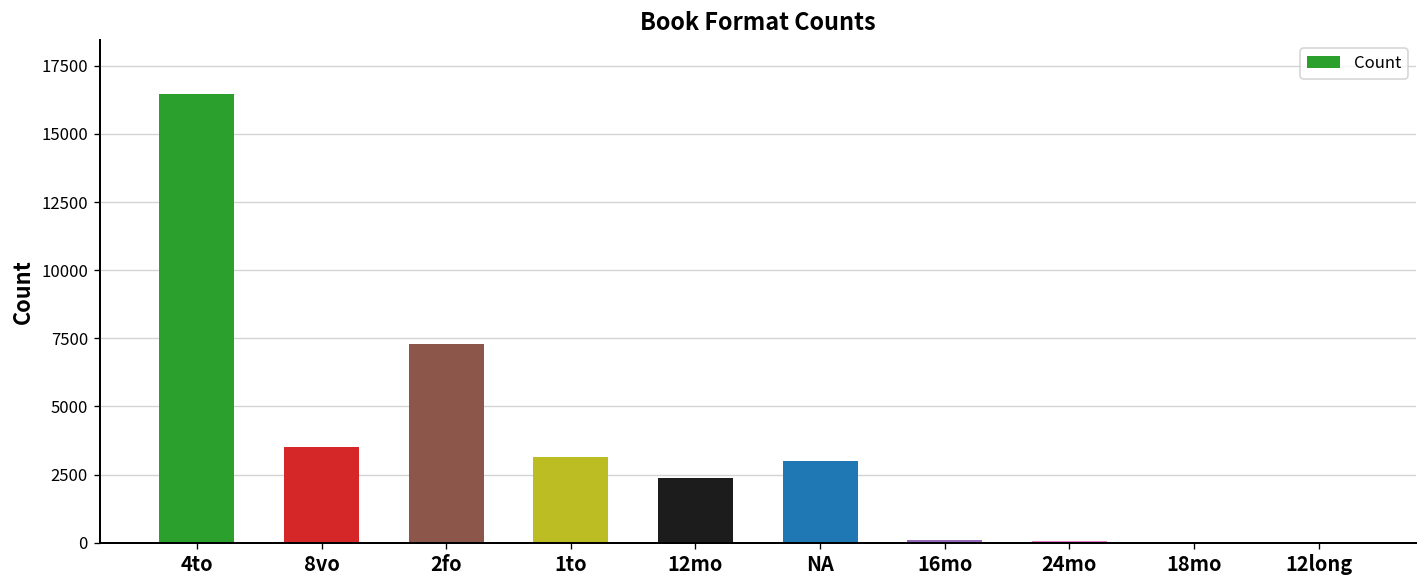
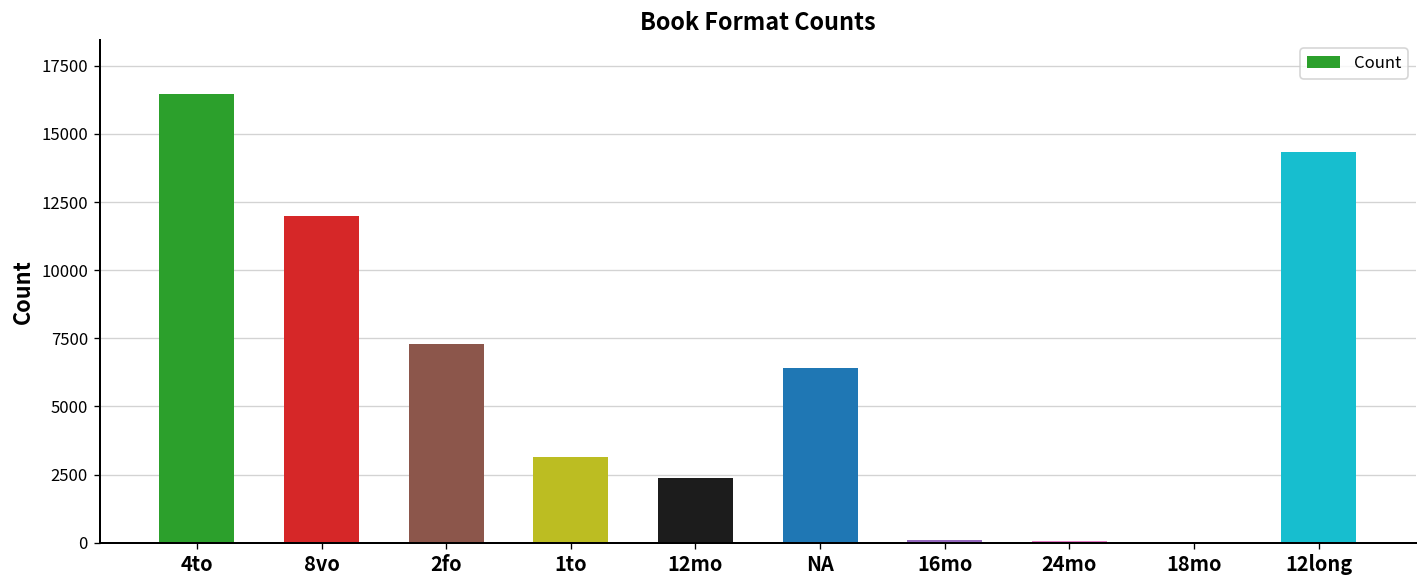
  {
    "4to": 16500,
-   "8vo": 3500,
+   "8vo": 12000,
    "2fo": 7300,
    "1to": 3100,
    "12mo": 2400,
-   "NA": 3000,
-   "12long": 0
+   "NA": 6400,
+   "12long": 14300
  }
